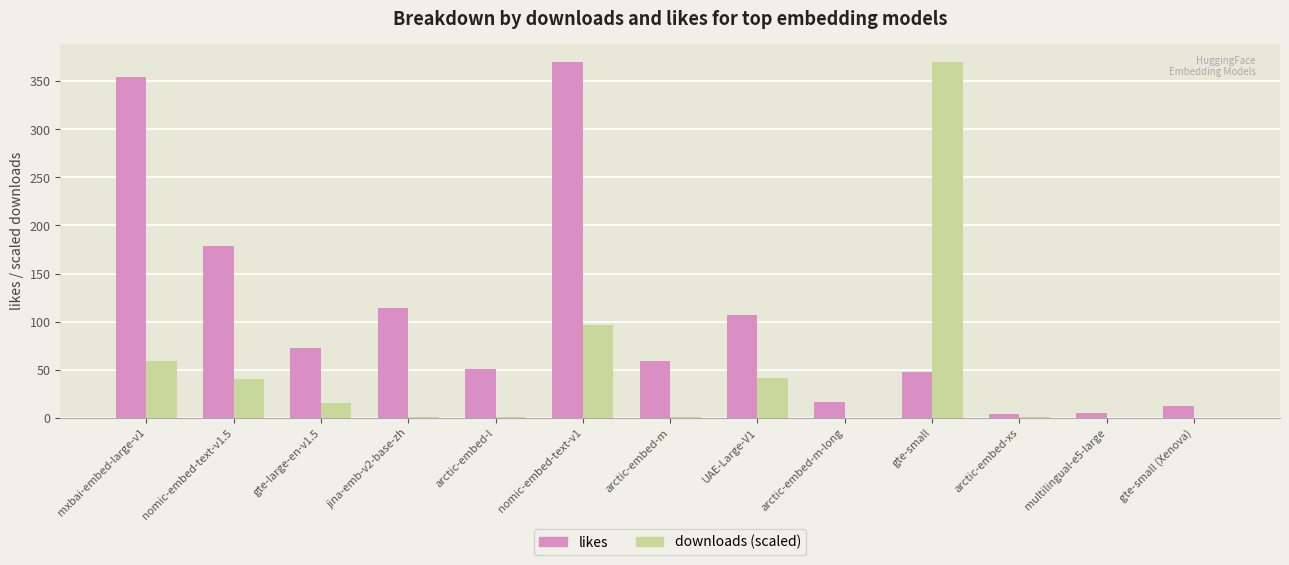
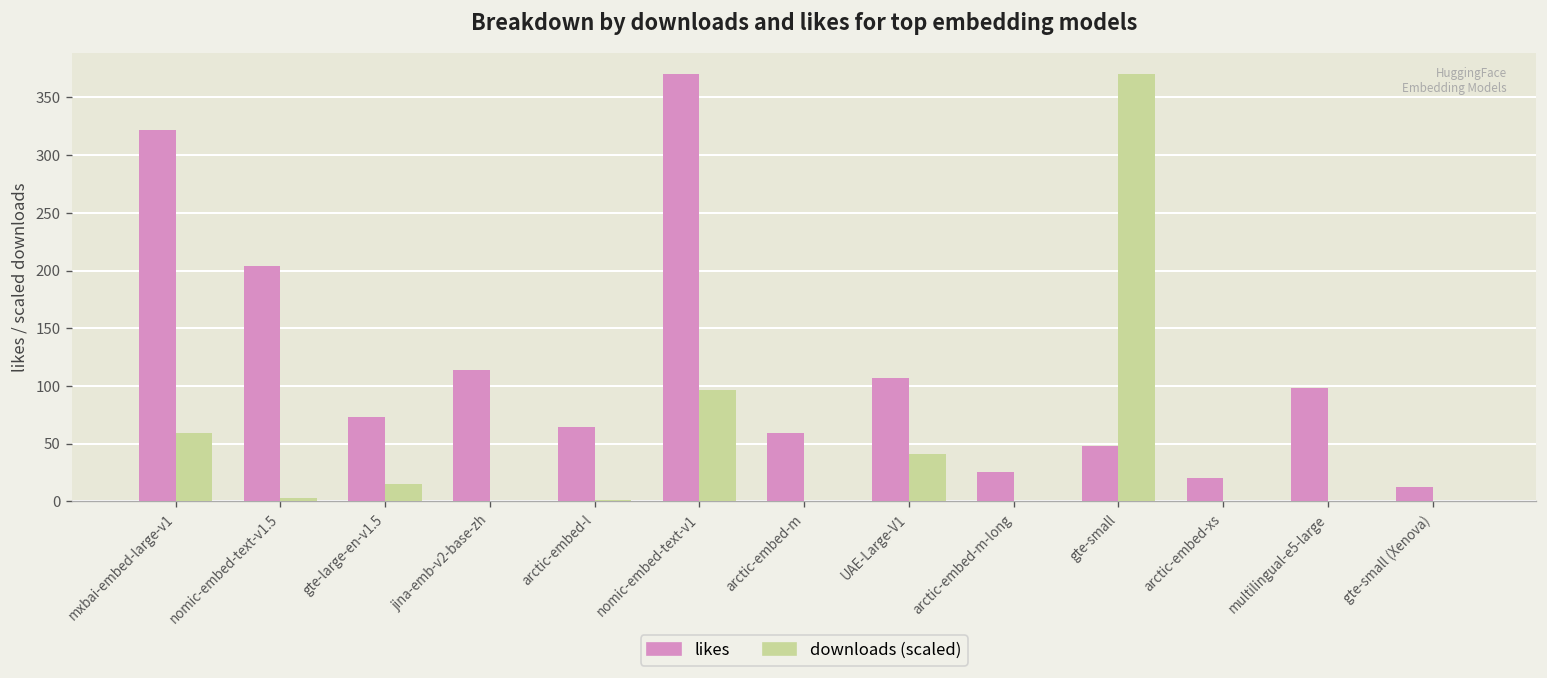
  {
    "likes": {
-     "mxbai-embed-large-v1": 350,
-     "nomic-embed-text-v1.5": 180,
+     "mxbai-embed-large-v1": 320,
+     "nomic-embed-text-v1.5": 200,
      "gte-large-en-v1.5": 70,
      "jina-emb-v2-base-zh": 110,
-     "arctic-embed-l": 50,
+     "arctic-embed-l": 60,
      "nomic-embed-text-v1": 370,
      "arctic-embed-m": 60,
      "UAE-Large-V1": 110,
-     "arctic-embed-m-long": 20,
+     "arctic-embed-m-long": 30,
      "gte-small": 50,
-     "arctic-embed-xs": 0,
-     "multilingual-e5-large": 10,
+     "arctic-embed-xs": 20,
+     "multilingual-e5-large": 100,
      "gte-small (Xenova)": 10
    },
    "downloads (scaled)": {
      "mxbai-embed-large-v1": 60,
-     "nomic-embed-text-v1.5": 40,
+     "nomic-embed-text-v1.5": 0,
      "gte-large-en-v1.5": 20,
      "nomic-embed-text-v1": 100,
      "UAE-Large-V1": 40,
      "gte-small": 370
    }
  }
